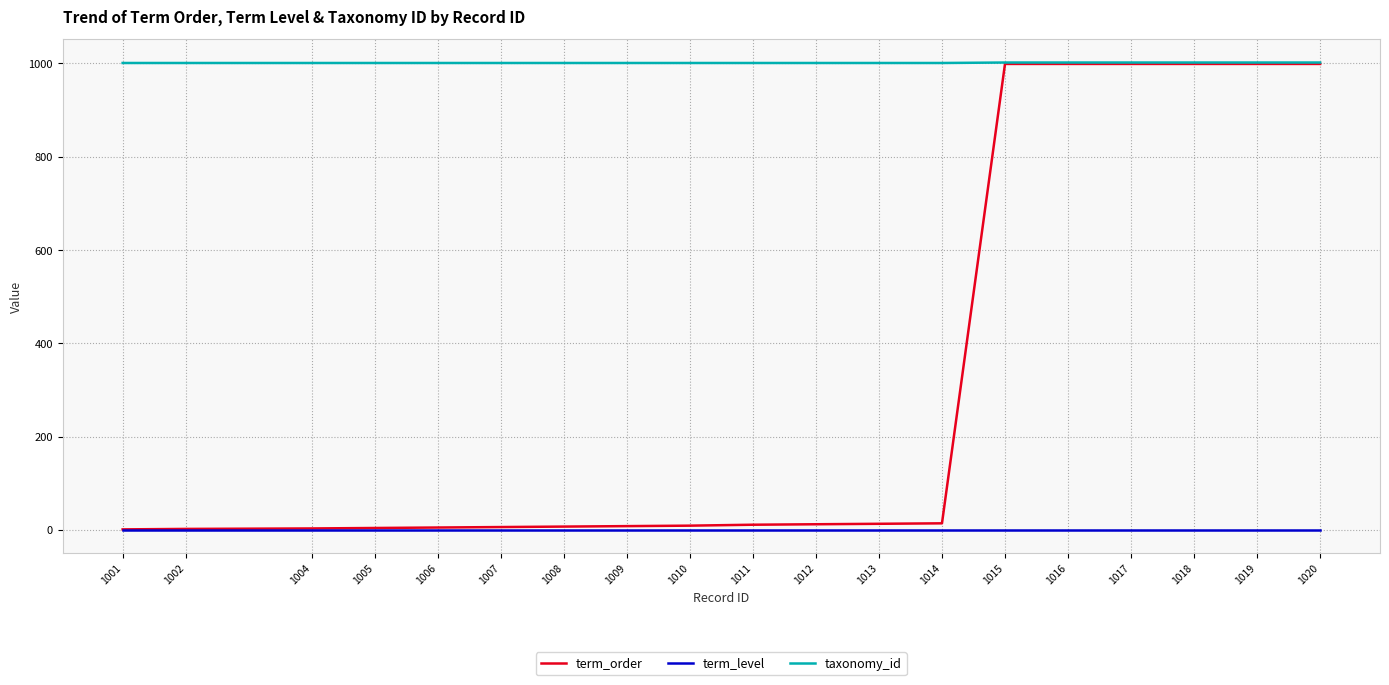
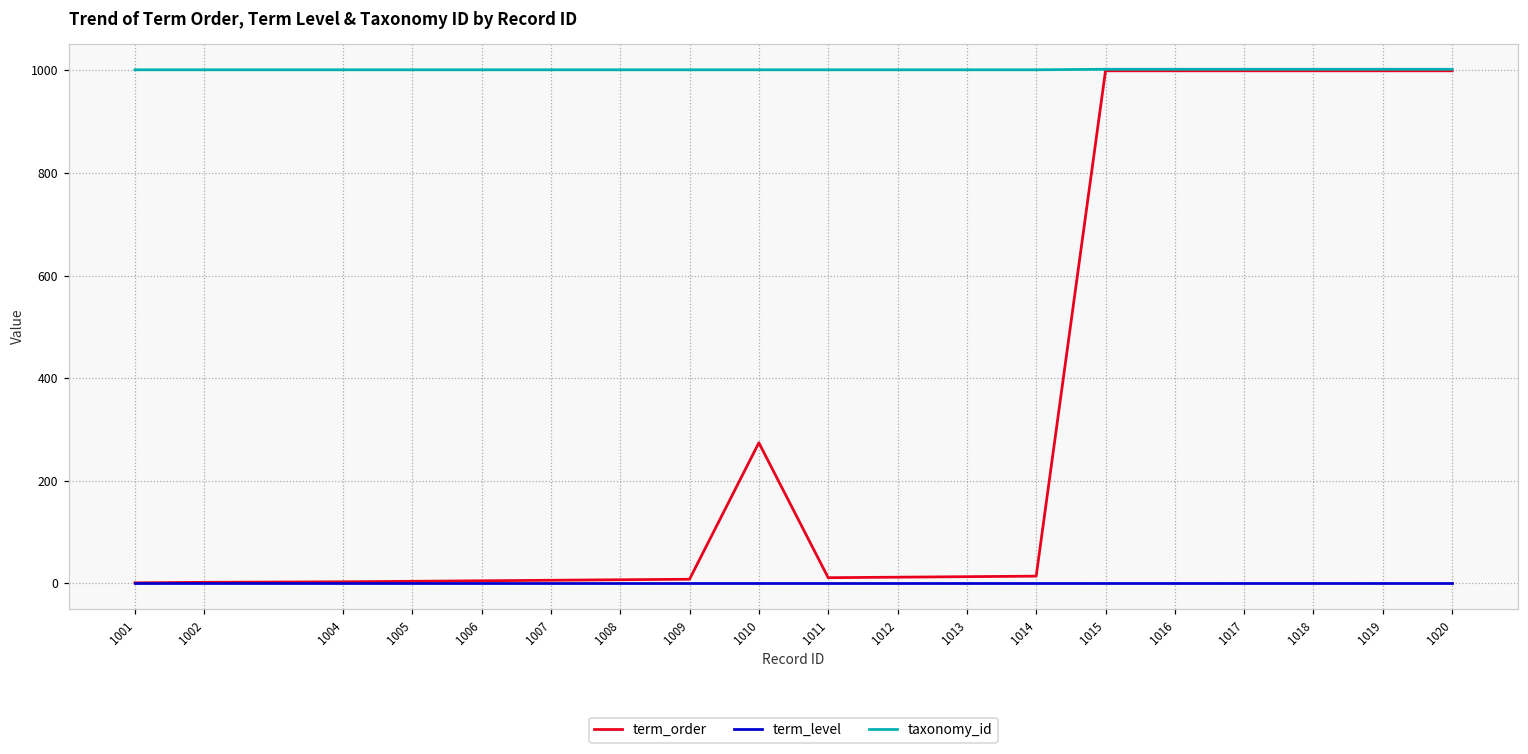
  {
    "term_order": {
      "1007": 10,
      "1008": 10,
      "1009": 10,
-     "1010": 10,
+     "1010": 270,
      "1011": 10,
      "1012": 10,
      "1013": 10,
      "1014": 10
    },
    "term_level": {
      "1007": 0,
      "1008": 0,
      "1009": 0,
      "1010": 0,
      "1011": 0,
      "1012": 0,
      "1013": 0,
      "1014": 0,
      "1015": 0,
      "1016": 0,
      "1017": 0,
      "1018": 0,
      "1019": 0,
      "1020": 0
    },
    "taxonomy_id": {
      "1001": 1000,
      "1002": 1000,
      "1004": 1000,
      "1005": 1000,
      "1006": 1000,
      "1007": 1000,
      "1008": 1000,
      "1009": 1000,
      "1010": 1000,
      "1011": 1000,
      "1012": 1000,
      "1013": 1000,
      "1014": 1000
    }
  }
